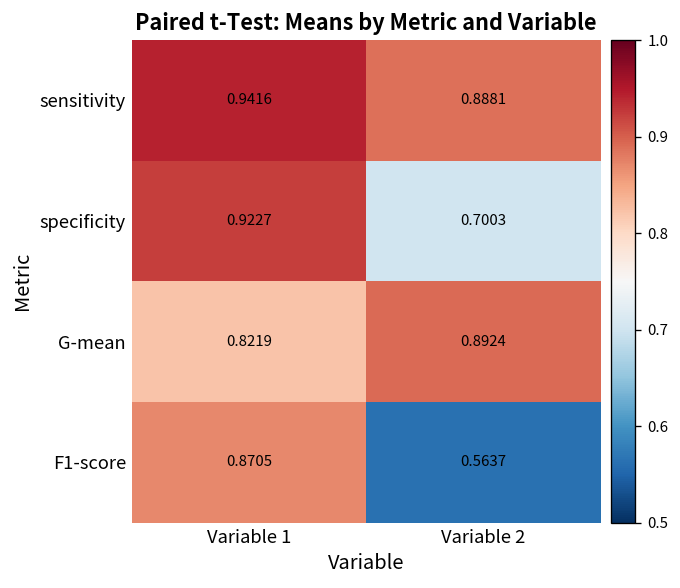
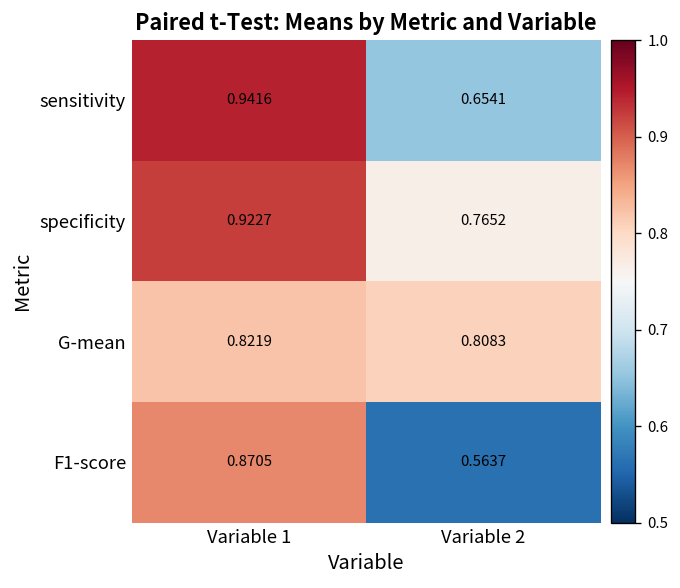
  {
    "sensitivity": {
      "Variable 1": 0.9416,
-     "Variable 2": 0.8881
+     "Variable 2": 0.6541
    },
    "specificity": {
      "Variable 1": 0.9227,
-     "Variable 2": 0.7003
+     "Variable 2": 0.7652
    },
    "G-mean": {
      "Variable 1": 0.8219,
-     "Variable 2": 0.8924
+     "Variable 2": 0.8083
    },
    "F1-score": {
      "Variable 1": 0.8705,
      "Variable 2": 0.5637
    }
  }
